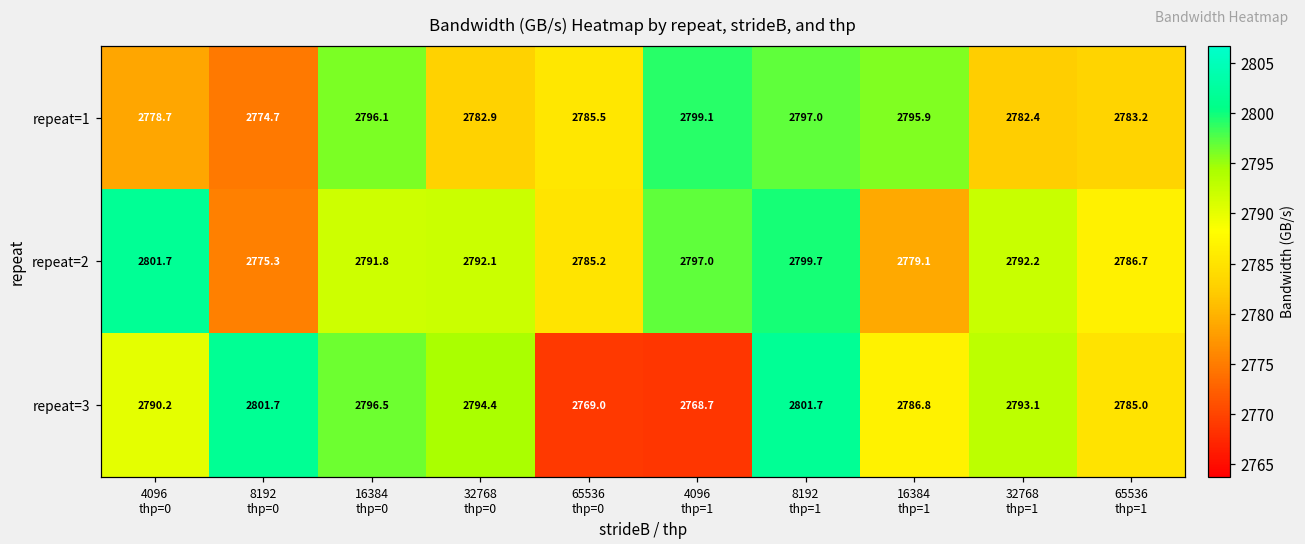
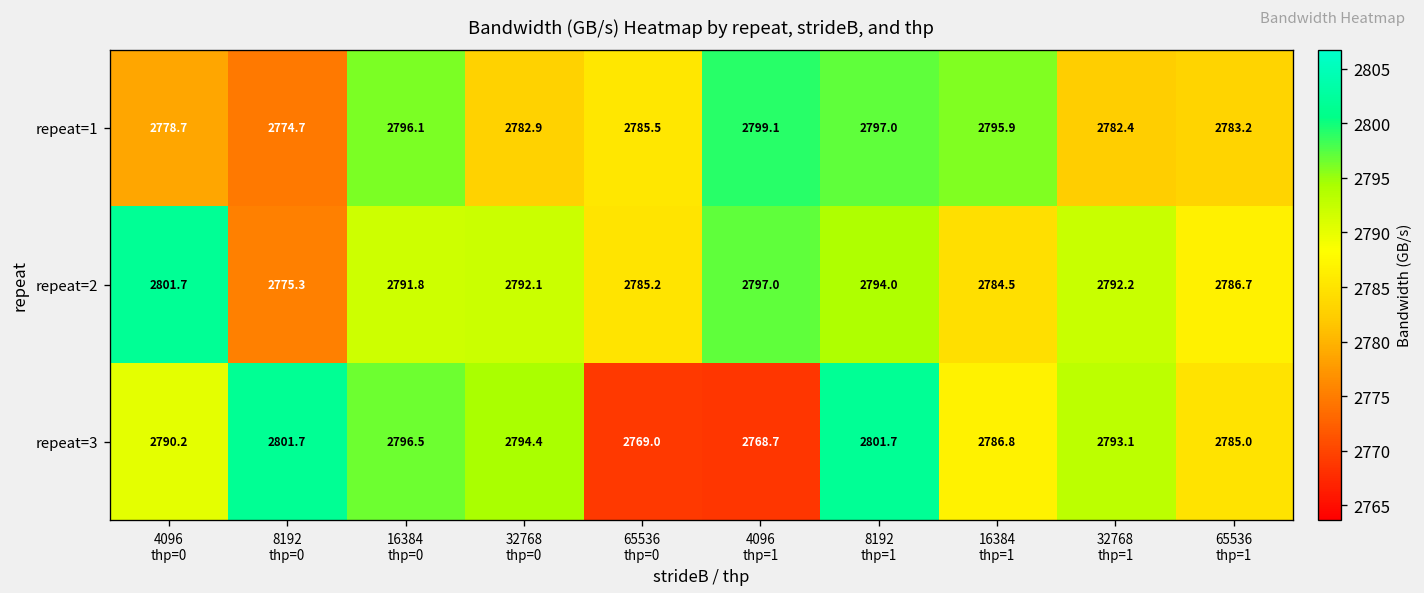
  {
    "repeat=1": {
      "4096 thp=0": 2778.7,
      "8192 thp=0": 2774.7,
      "16384 thp=0": 2796.1,
      "32768 thp=0": 2782.9,
      "65536 thp=0": 2785.5,
      "4096 thp=1": 2799.1,
      "8192 thp=1": 2797.0,
      "16384 thp=1": 2795.9,
      "32768 thp=1": 2782.4,
      "65536 thp=1": 2783.2
    },
    "repeat=2": {
      "4096 thp=0": 2801.7,
      "8192 thp=0": 2775.3,
      "16384 thp=0": 2791.8,
      "32768 thp=0": 2792.1,
      "65536 thp=0": 2785.2,
      "4096 thp=1": 2797.0,
-     "8192 thp=1": 2799.7,
-     "16384 thp=1": 2779.1,
+     "8192 thp=1": 2794.0,
+     "16384 thp=1": 2784.5,
      "32768 thp=1": 2792.2,
      "65536 thp=1": 2786.7
    },
    "repeat=3": {
      "4096 thp=0": 2790.2,
      "8192 thp=0": 2801.7,
      "16384 thp=0": 2796.5,
      "32768 thp=0": 2794.4,
      "65536 thp=0": 2769.0,
      "4096 thp=1": 2768.7,
      "8192 thp=1": 2801.7,
      "16384 thp=1": 2786.8,
      "32768 thp=1": 2793.1,
      "65536 thp=1": 2785.0
    }
  }
